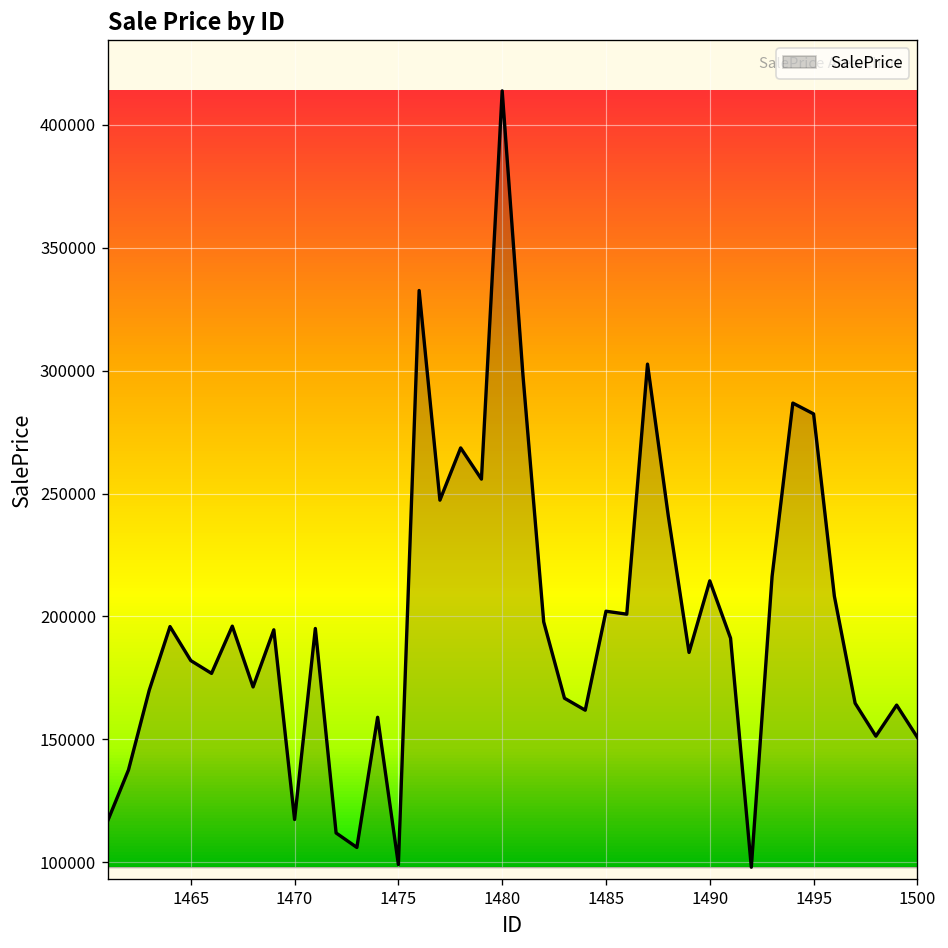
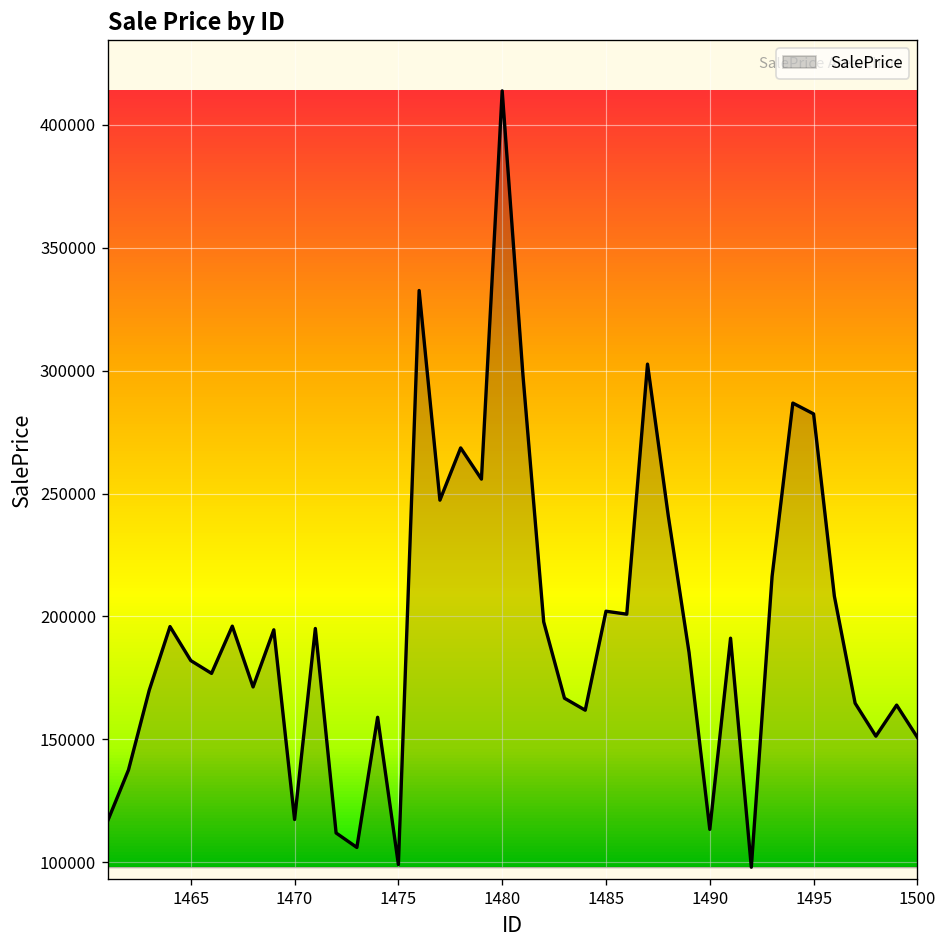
  {
    "1465": 182000,
    "1470": 117000,
    "1475": 99000,
    "1480": 414000,
    "1485": 202000,
-   "1490": 214000,
+   "1490": 113000,
    "1495": 282000,
    "1500": 151000
  }
